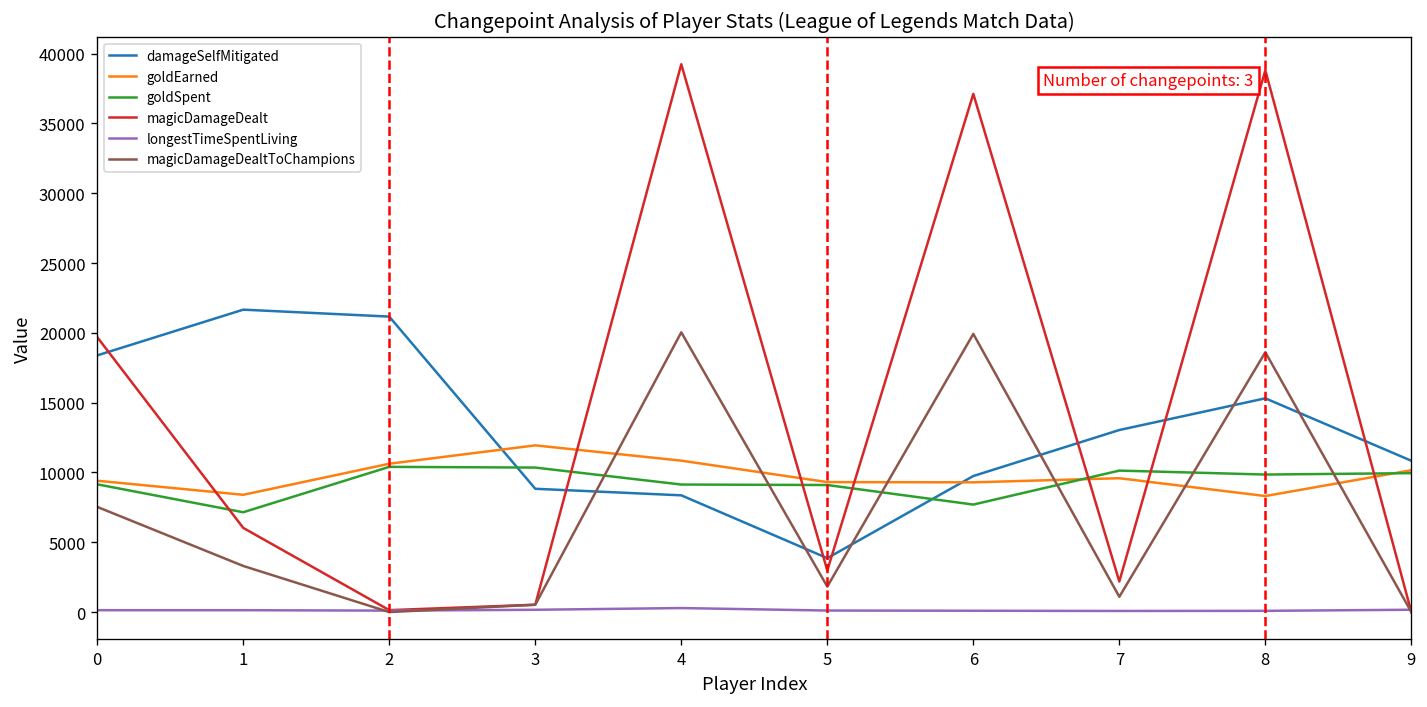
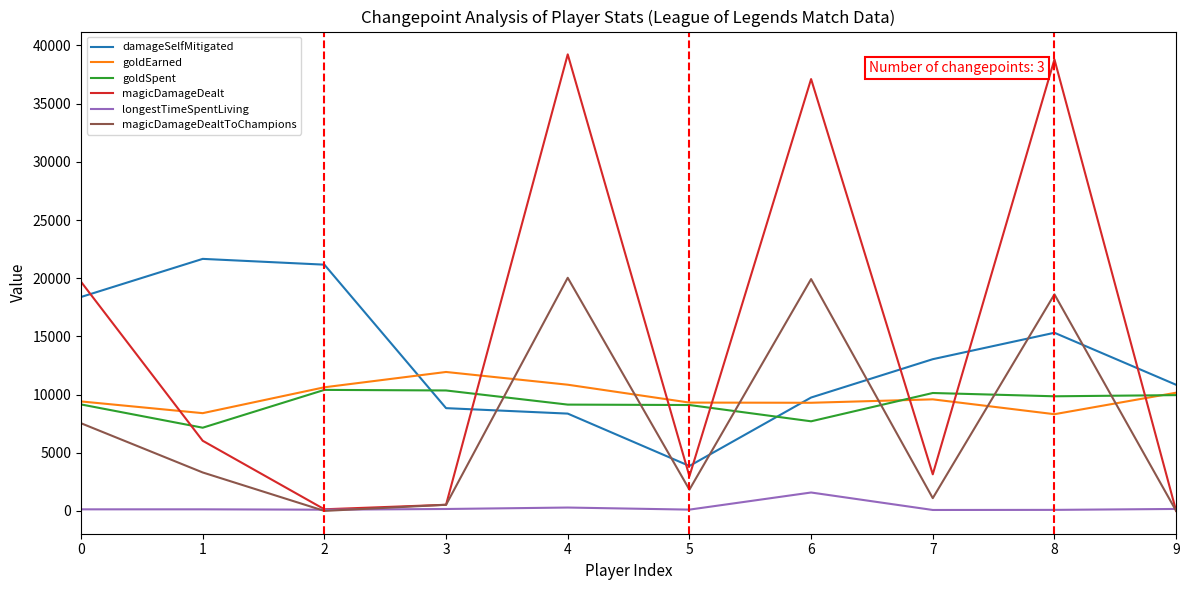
  {
    "damageSelfMitigated": {
      "0": 18400,
      "1": 21700,
      "2": 21200,
      "3": 8800,
      "4": 8400,
      "5": 3900,
      "6": 9700,
      "7": 13000,
      "8": 15300,
      "9": 10800
    },
    "goldEarned": {
      "0": 9400,
      "1": 8400,
      "2": 10600,
      "3": 11900,
      "4": 10800,
      "6": 9300,
      "7": 9600,
      "8": 8300
    },
    "goldSpent": {
      "0": 9200,
      "1": 7200,
      "2": 10400,
      "3": 10400,
      "4": 9100,
      "6": 7700,
      "7": 10100,
      "8": 9900
    },
    "magicDamageDealt": {
      "0": 19700,
      "1": 6000,
      "4": 39200,
      "5": 3000,
      "6": 37100,
-     "7": 2200
+     "7": 3100
    },
    "longestTimeSpentLiving": {
      "0": 100,
      "1": 100,
      "3": 200,
      "4": 300,
      "5": 100,
-     "6": 100,
+     "6": 1600,
      "7": 100,
      "8": 100
    },
    "magicDamageDealtToChampions": {
      "0": 7500,
      "1": 3300,
      "4": 20000,
      "5": 1800,
      "6": 19900,
      "7": 1100,
      "8": 18600
    }
  }
